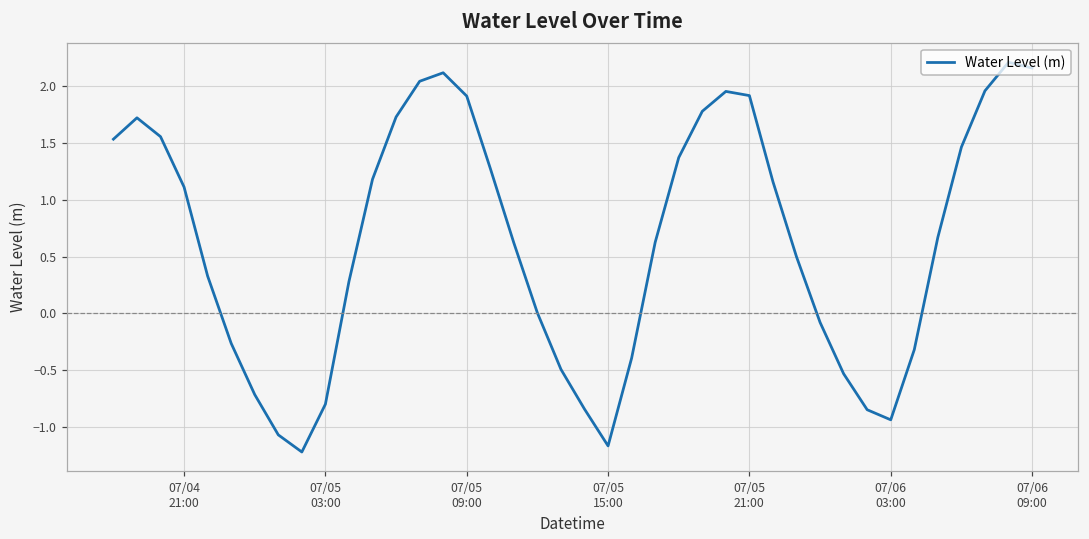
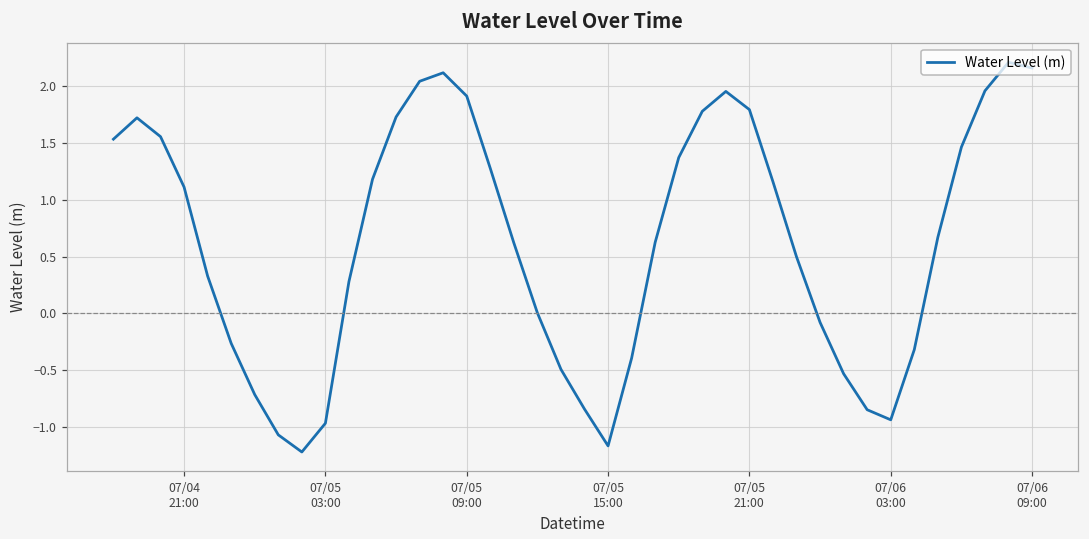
  {
    "07/04 21:00": 1.11,
-   "07/05 03:00": -0.80,
+   "07/05 03:00": -0.97,
    "07/05 09:00": 1.91,
    "07/05 15:00": -1.17,
-   "07/05 21:00": 1.92,
+   "07/05 21:00": 1.79,
    "07/06 03:00": -0.94
  }
